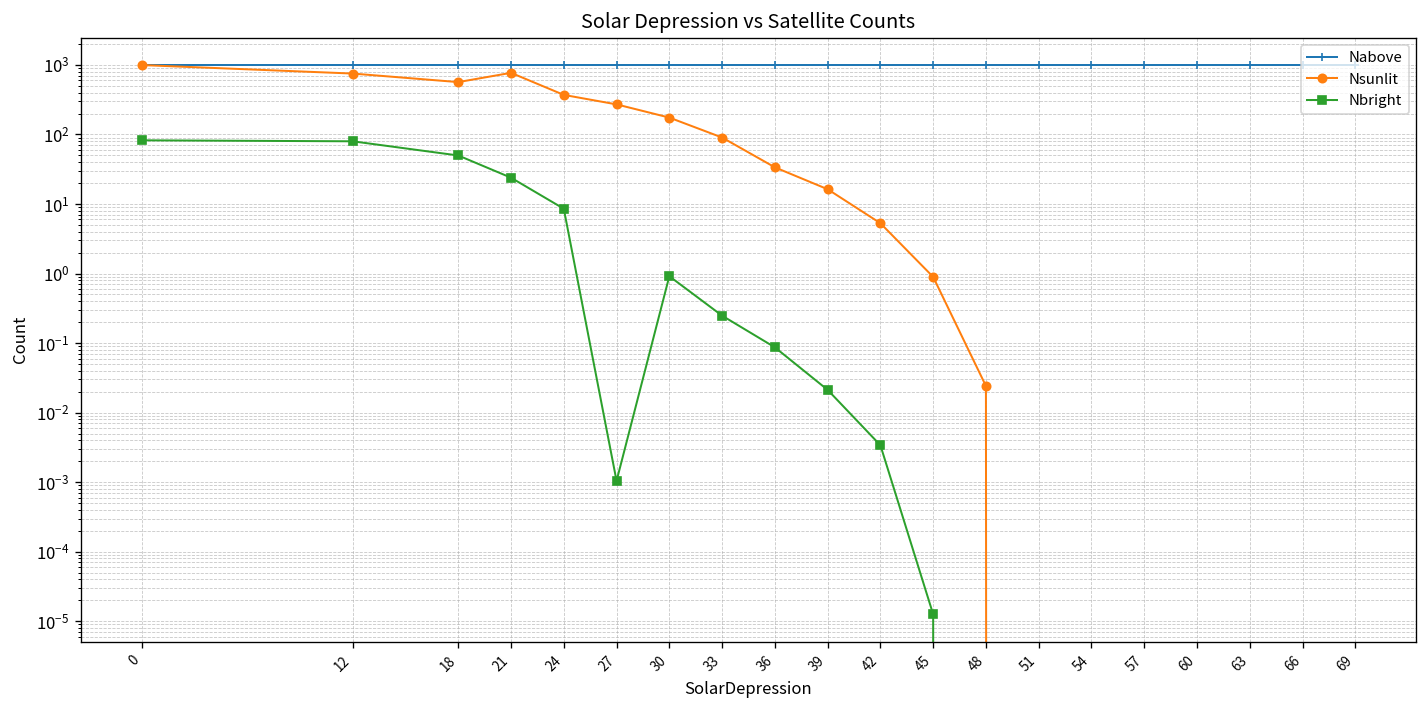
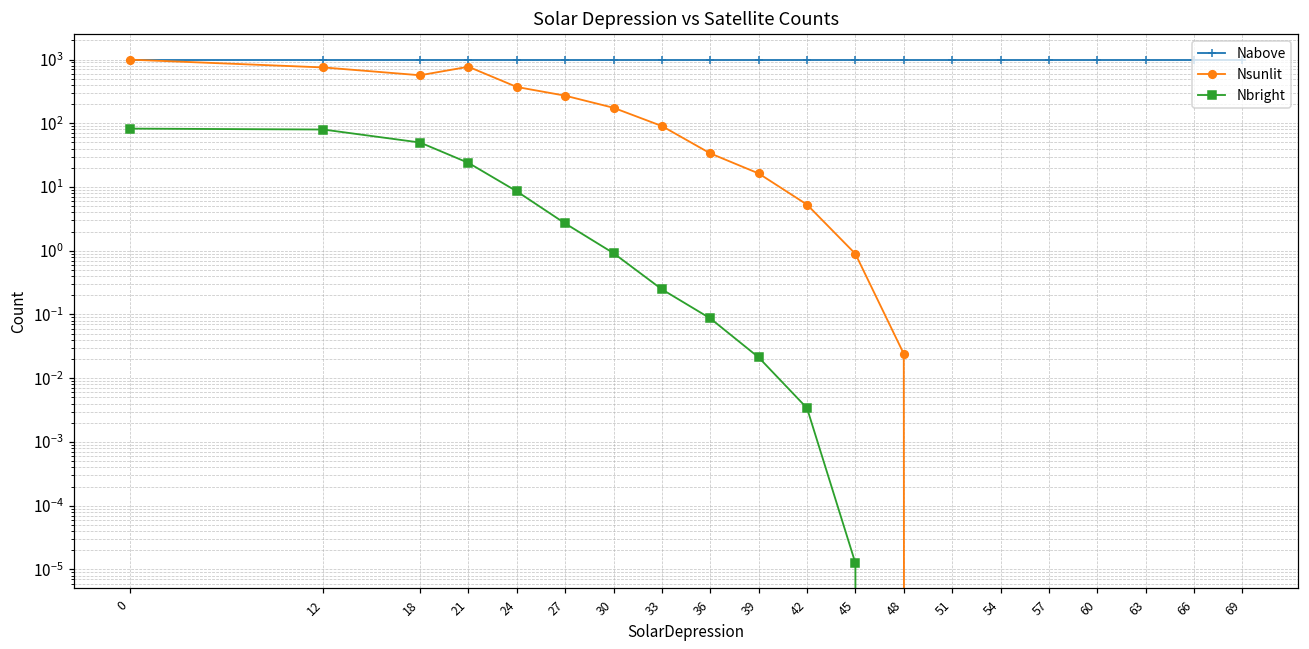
  {
    "Nabove": {
      "12": 1000,
      "18": 1000,
      "21": 1000,
      "24": 1000,
      "27": 1000,
      "30": 1000,
      "33": 1000,
      "36": 1000,
      "39": 1000,
      "42": 1000,
      "45": 1000,
      "48": 1000,
      "51": 1000,
      "54": 1000,
      "57": 1000,
      "60": 1000,
      "63": 1000
    },
    "Nsunlit": {
      "12": 800,
      "18": 600,
      "21": 800,
      "24": 400,
      "27": 300,
      "30": 170,
      "33": 90,
      "36": 30,
      "39": 16,
      "42": 5,
      "45": 0.9,
      "48": 0.024
    },
    "Nbright": {
      "0": 80,
      "12": 80,
      "18": 50,
      "21": 24,
      "24": 9,
-     "27": 0.0010,
+     "27": 3,
      "30": 0.9,
      "33": 0.25,
      "36": 0.09,
      "39": 0.021,
      "42": 0.003,
      "45": 0.000013
    }
  }
